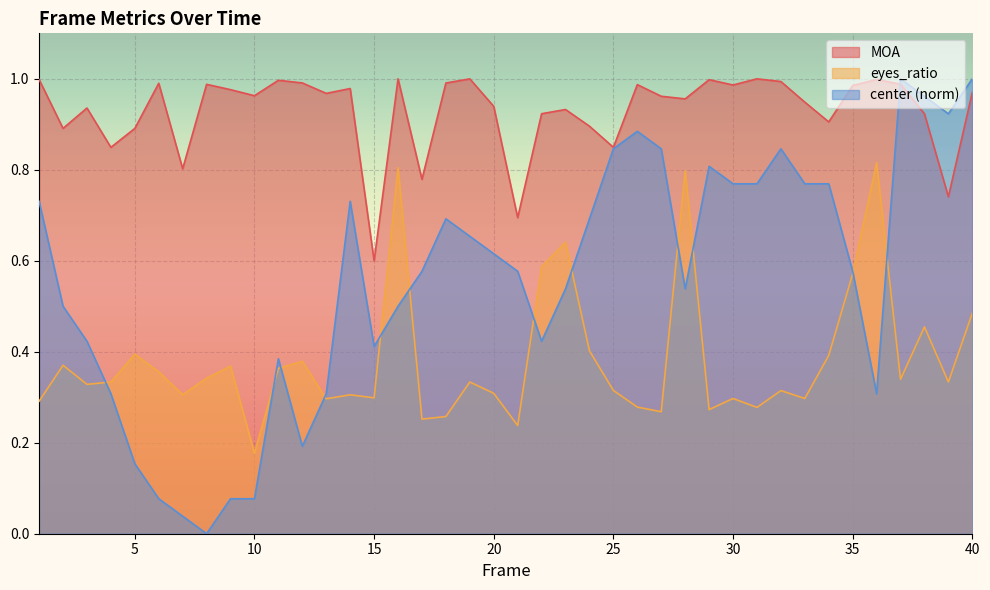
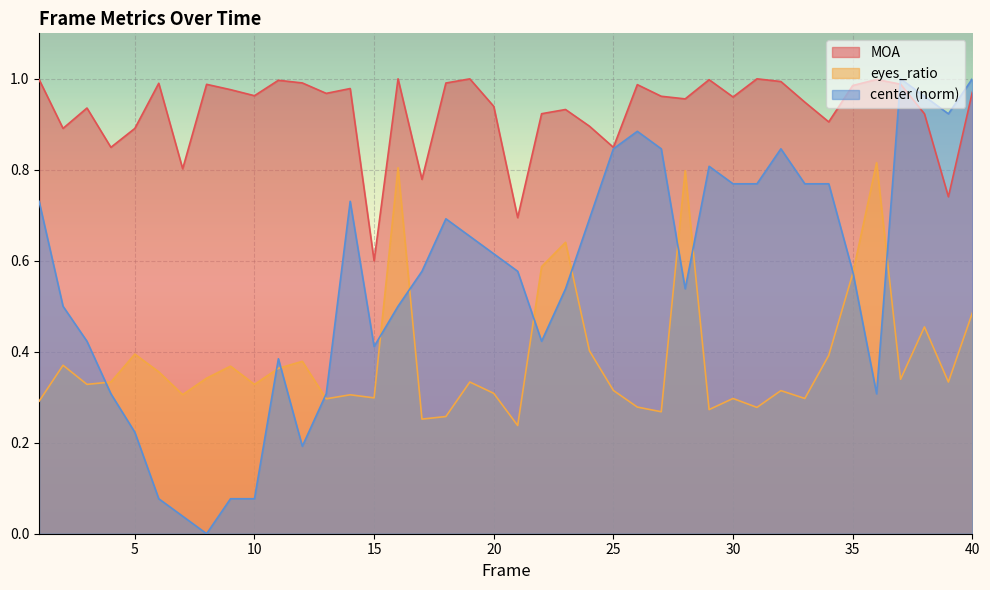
  {
    "MOA": {
      "5": 0.89,
      "10": 0.96,
      "15": 0.60,
      "20": 0.94,
-     "30": 0.99,
+     "30": 0.96,
      "40": 0.97
    },
    "eyes_ratio": {
      "5": 0.39,
-     "10": 0.18,
+     "10": 0.33,
      "15": 0.30,
      "20": 0.31,
      "25": 0.31,
      "30": 0.30,
      "35": 0.57,
      "40": 0.49
    },
    "center (norm)": {
-     "5": 0.15,
+     "5": 0.22,
      "10": 0.08,
      "15": 0.41,
      "20": 0.62,
      "30": 0.77,
      "35": 0.58,
      "40": 1.00
    }
  }
